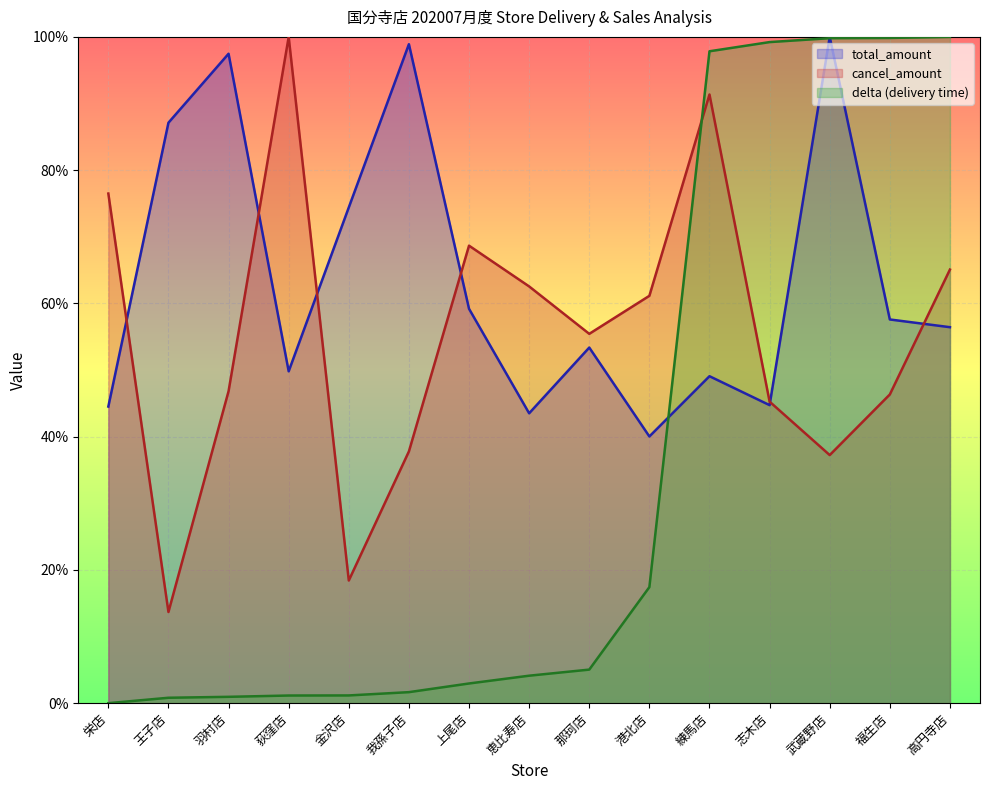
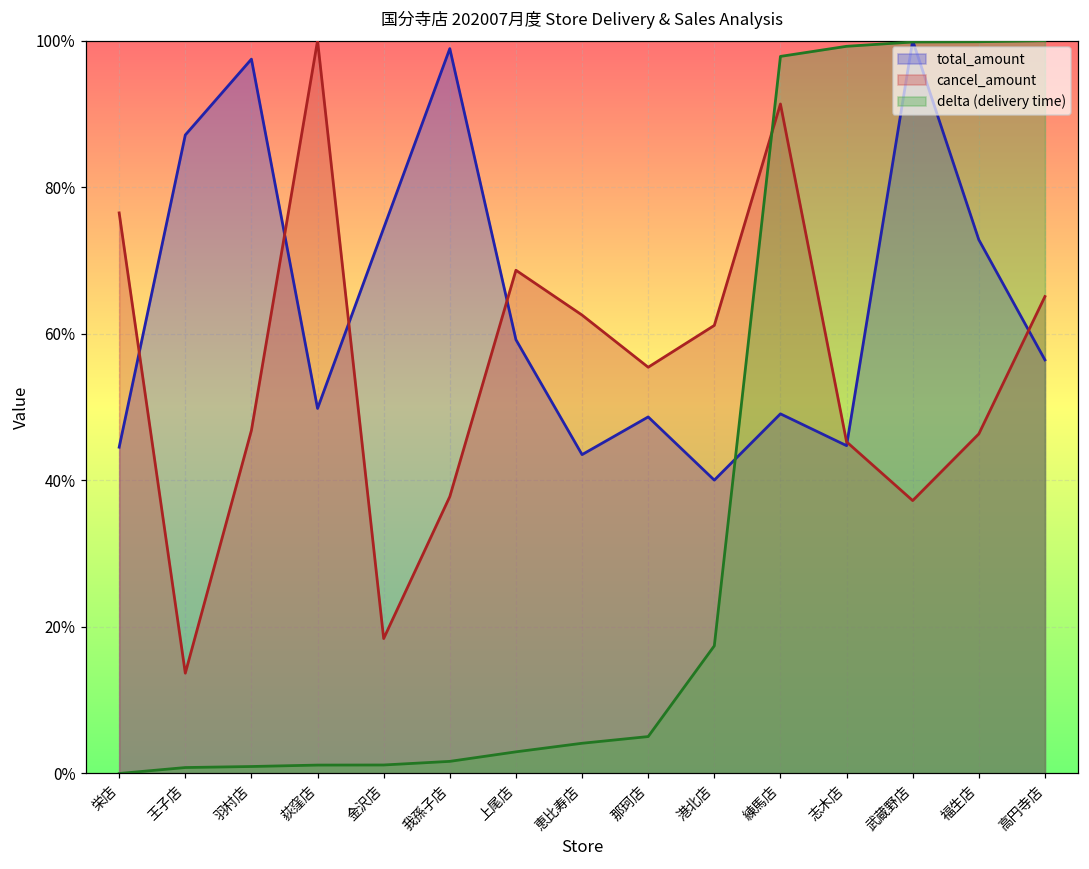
  {
    "total_amount": {
      "栄店": "45%",
      "王子店": "87%",
      "羽村店": "97%",
      "荻窪店": "50%",
      "金沢店": "74%",
      "我孫子店": "99%",
      "上尾店": "59%",
      "恵比寿店": "44%",
-     "那珂店": "53%",
+     "那珂店": "49%",
      "港北店": "40%",
      "練馬店": "49%",
      "志木店": "45%",
-     "福生店": "58%",
+     "福生店": "73%",
      "高円寺店": "56%"
    },
    "cancel_amount": {
      "栄店": "76%",
      "王子店": "14%",
      "羽村店": "47%",
      "荻窪店": "100%",
      "金沢店": "18%",
      "我孫子店": "38%",
      "上尾店": "69%",
      "恵比寿店": "63%",
      "那珂店": "55%",
      "港北店": "61%",
      "練馬店": "91%",
      "志木店": "45%",
      "武蔵野店": "37%",
      "福生店": "46%",
      "高円寺店": "65%"
    },
    "delta (delivery time)": {
      "栄店": "0%",
      "王子店": "1%",
      "羽村店": "1%",
      "荻窪店": "1%",
      "金沢店": "1%",
      "我孫子店": "2%",
      "上尾店": "3%",
      "恵比寿店": "4%",
      "那珂店": "5%",
      "港北店": "17%",
      "練馬店": "98%",
      "志木店": "99%",
      "福生店": "100%",
      "高円寺店": "100%"
    }
  }
